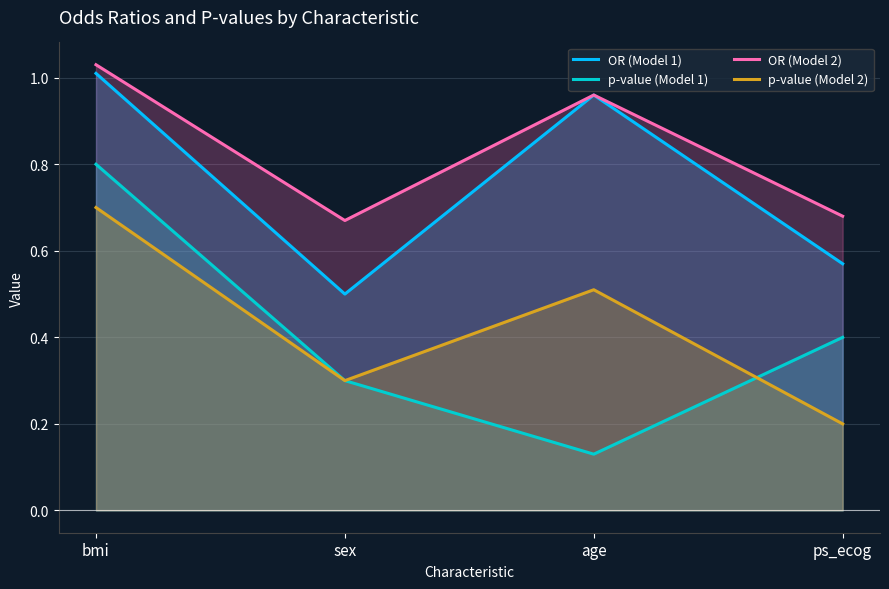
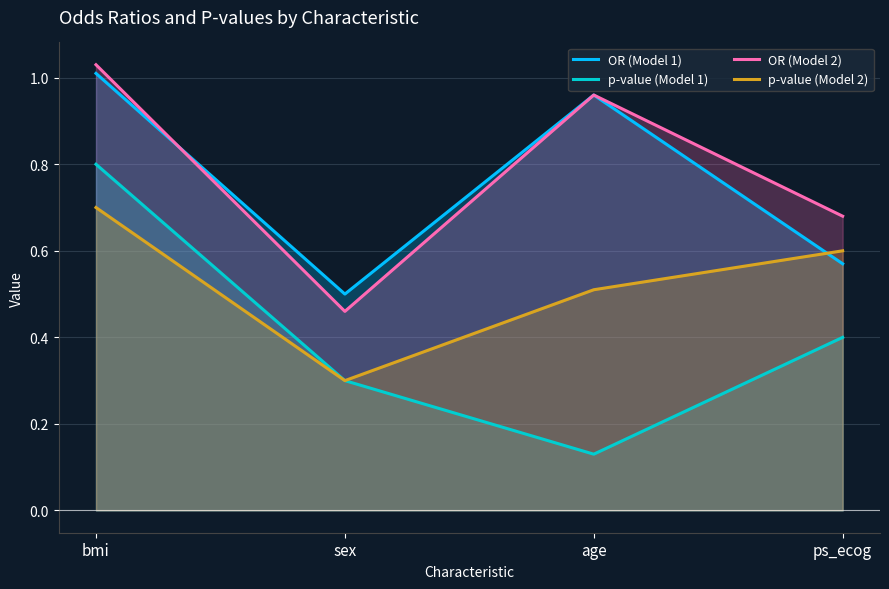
  {
    "OR (Model 2)": {
      "bmi": 1.03,
-     "sex": 0.67,
+     "sex": 0.46,
      "ps_ecog": 0.68
    },
    "p-value (Model 2)": {
      "bmi": 0.7,
      "age": 0.51,
-     "ps_ecog": 0.2
+     "ps_ecog": 0.6
    }
  }
